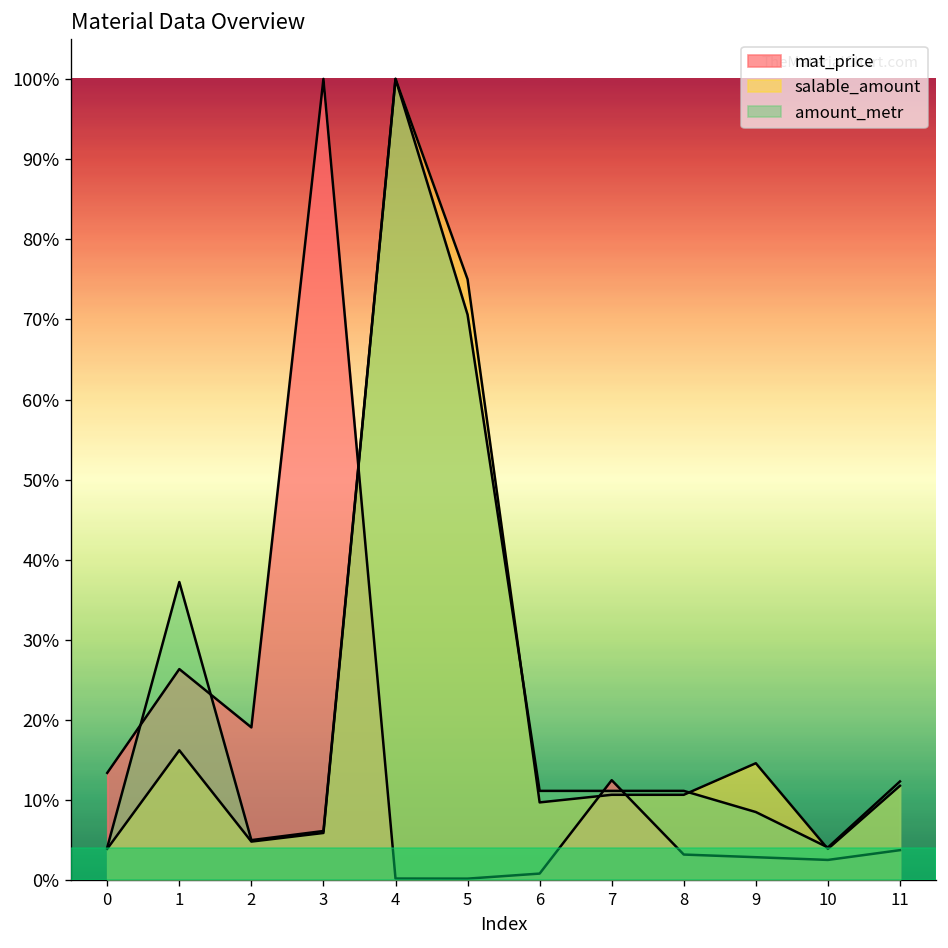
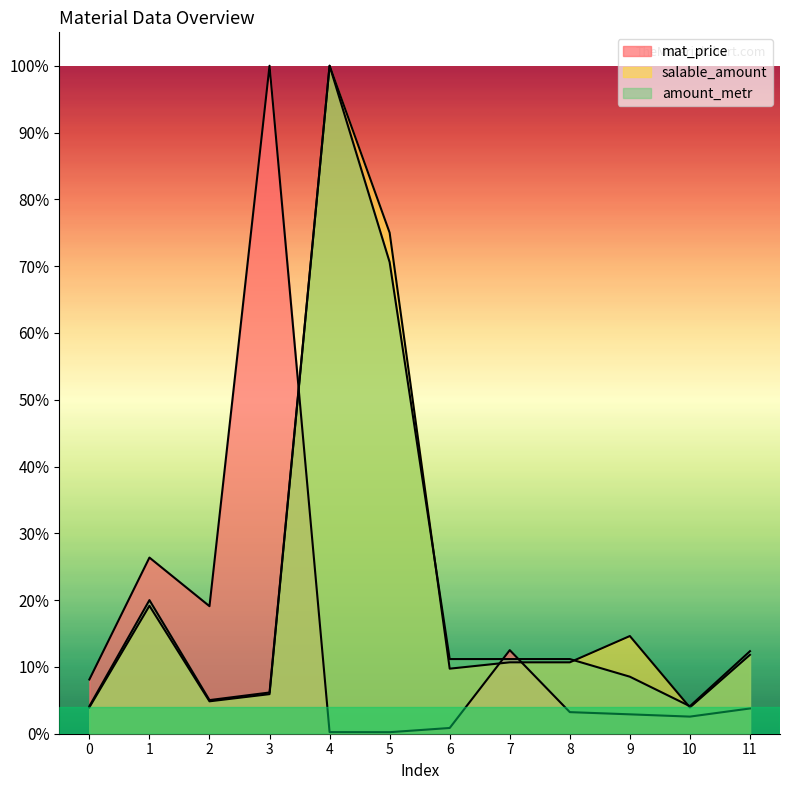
  {
    "mat_price": {
-     "0": "13%",
+     "0": "8%",
      "1": "26%",
      "2": "19%",
      "3": "100%",
      "7": "13%"
    },
    "salable_amount": {
-     "1": "16%",
+     "1": "19%",
      "5": "75%",
      "6": "10%",
      "7": "11%",
      "8": "11%",
      "9": "15%",
      "11": "12%"
    },
    "amount_metr": {
-     "1": "37%",
+     "1": "20%",
      "5": "71%",
      "6": "11%",
      "7": "11%",
      "8": "11%",
      "9": "9%",
      "11": "12%"
    }
  }
